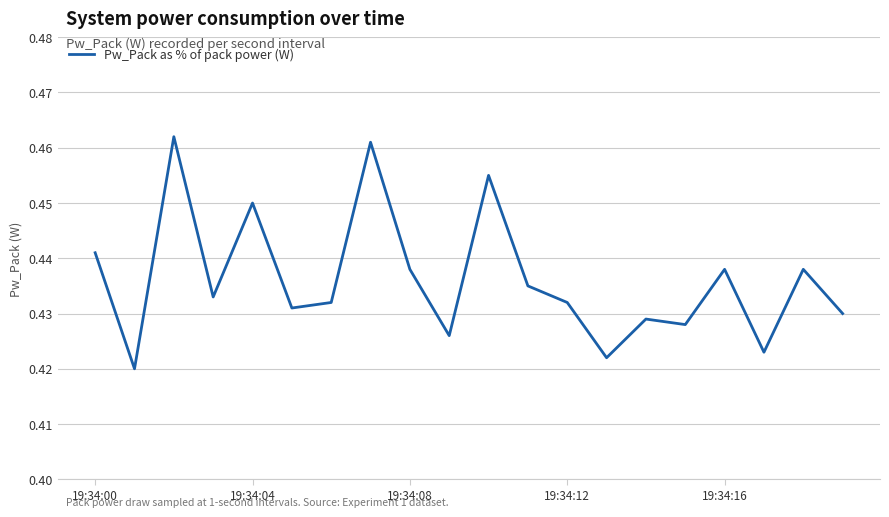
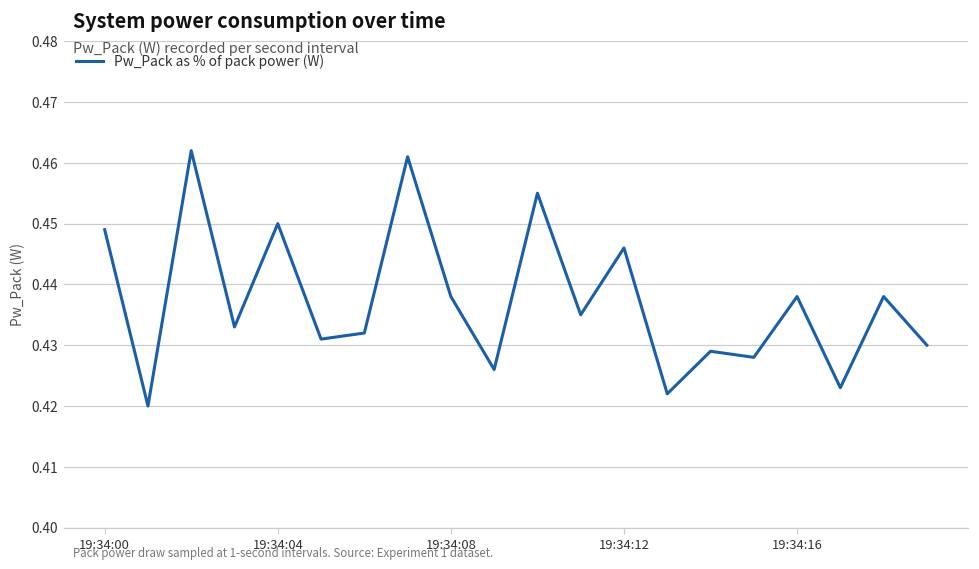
  {
-   "19:34:00": 0.441,
+   "19:34:00": 0.449,
    "19:34:04": 0.450,
    "19:34:08": 0.438,
-   "19:34:12": 0.432,
+   "19:34:12": 0.446,
    "19:34:16": 0.438
  }
